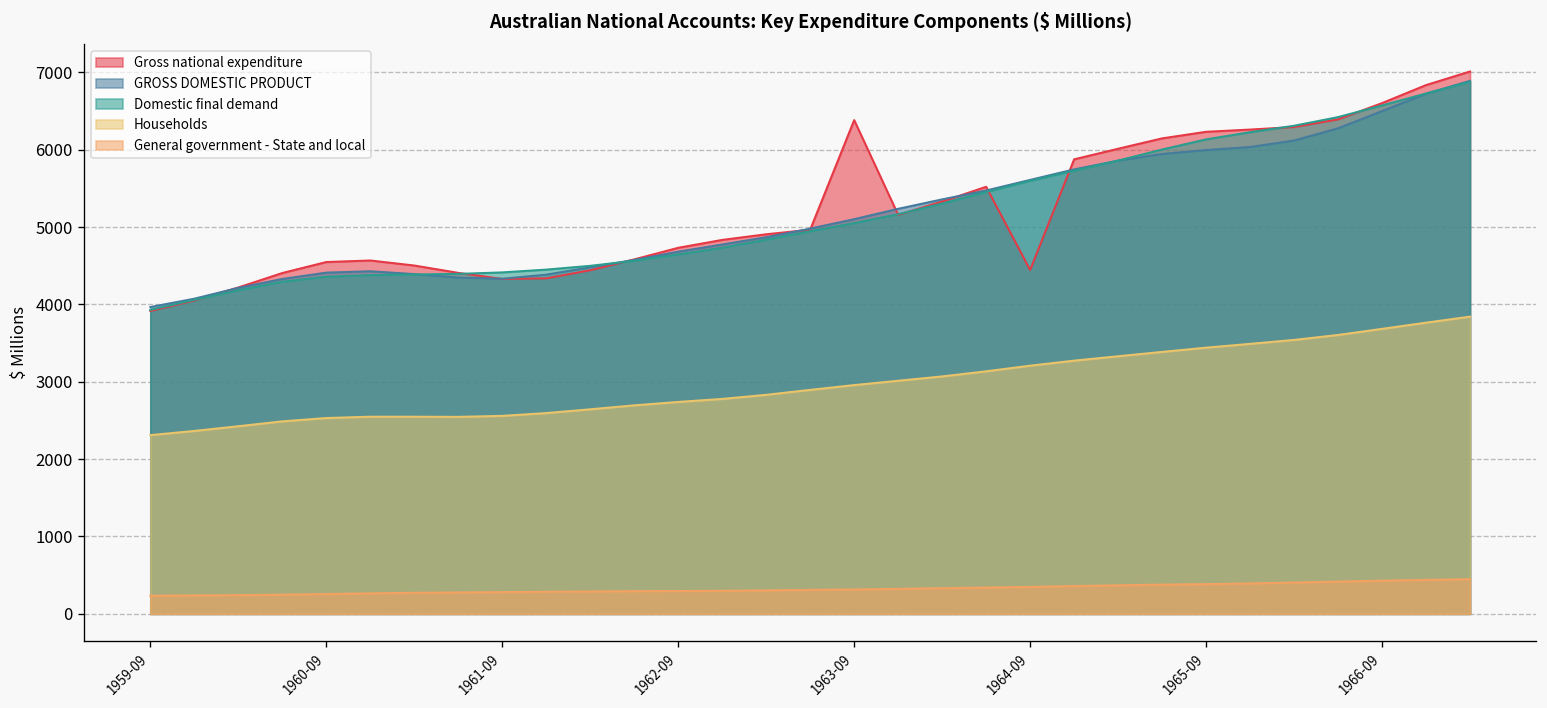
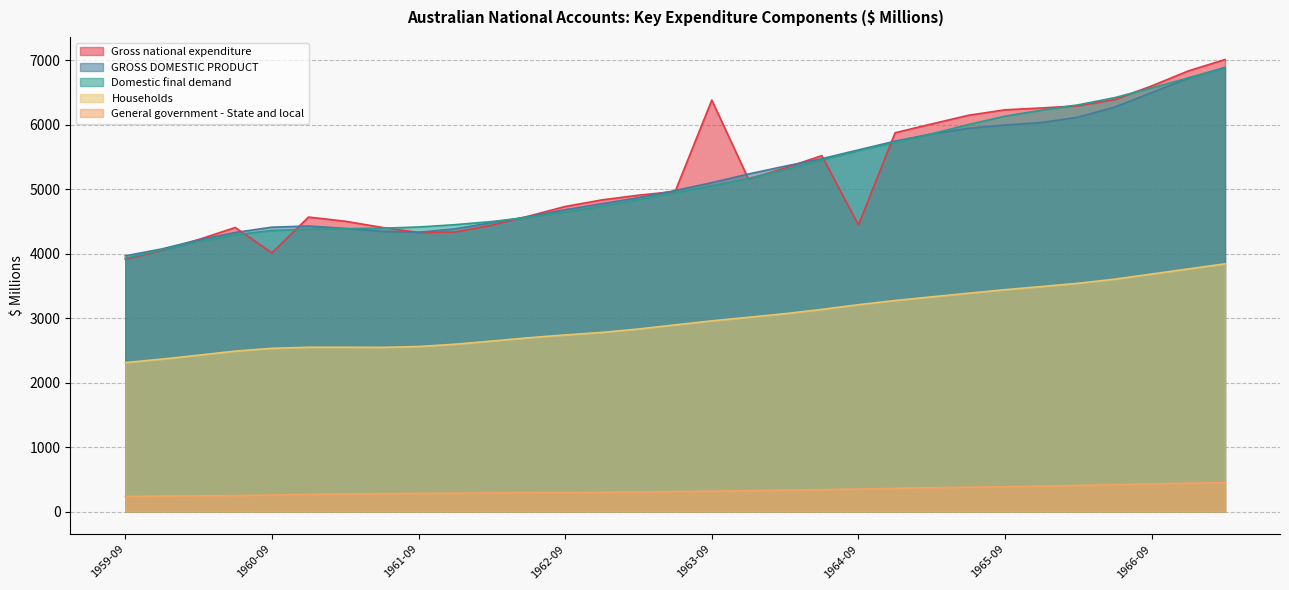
  {
    "Gross national expenditure": {
-     "1960-09": 4500,
+     "1960-09": 4000,
      "1962-09": 4700,
      "1963-09": 6400,
      "1964-09": 4400,
      "1965-09": 6200
    }
  }
